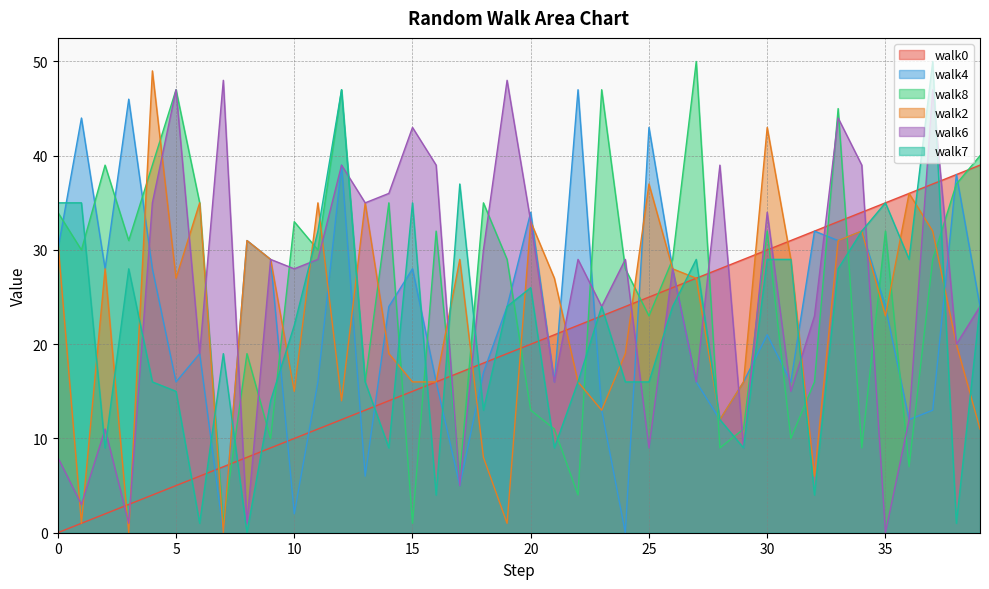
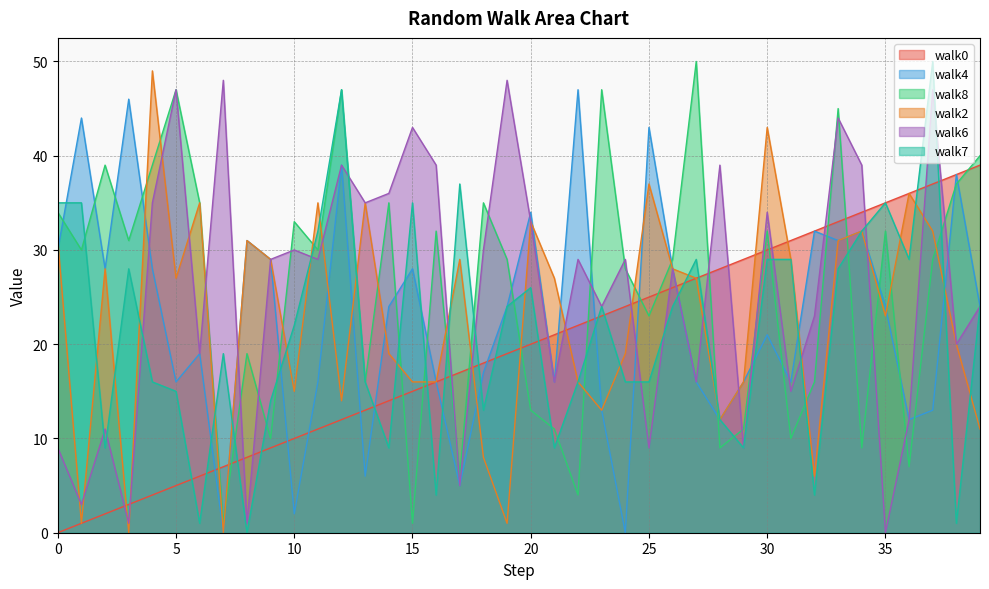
  {
    "walk6": {
-     "0": 8,
-     "10": 28,
+     "0": 9,
+     "10": 30,
      "15": 43,
      "25": 9,
      "30": 34,
      "35": 0
    }
  }
